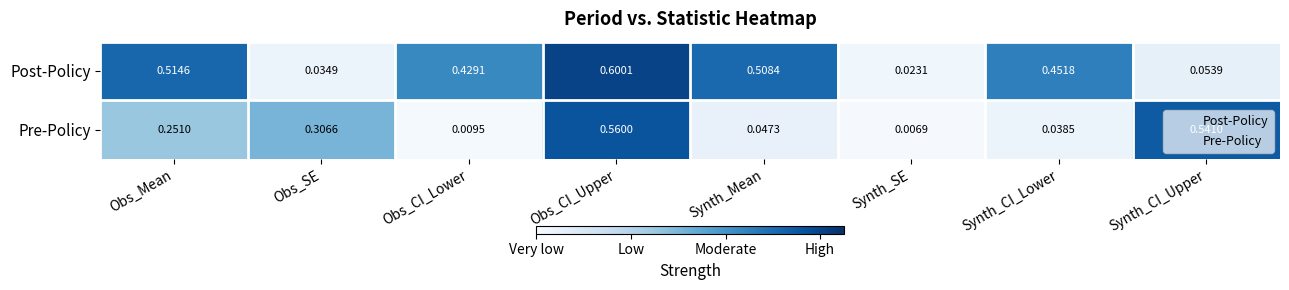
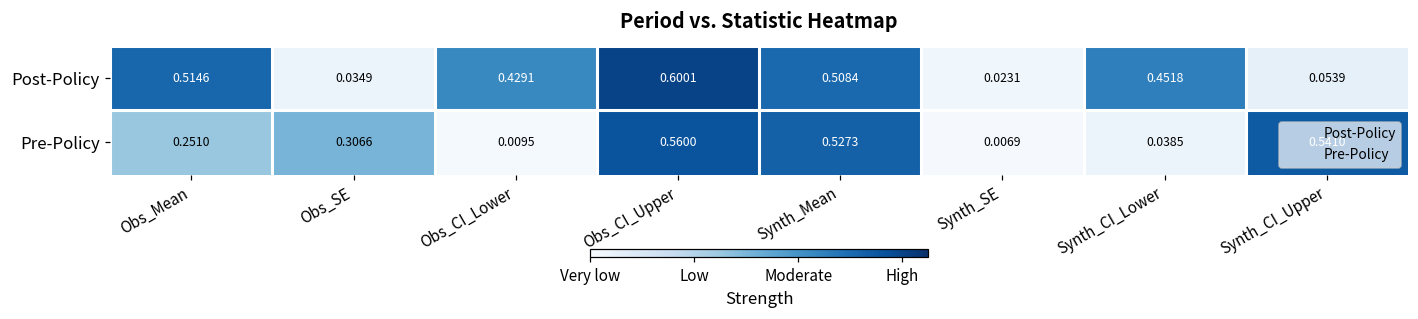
  {
    "Post-Policy": {
      "Obs_Mean": 0.5146,
      "Obs_SE": 0.0349,
      "Obs_CI_Lower": 0.4291,
      "Obs_CI_Upper": 0.6001,
      "Synth_Mean": 0.5084,
      "Synth_SE": 0.0231,
      "Synth_CI_Lower": 0.4518,
      "Synth_CI_Upper": 0.0539
    },
    "Pre-Policy": {
      "Obs_Mean": 0.2510,
      "Obs_SE": 0.3066,
      "Obs_CI_Lower": 0.0095,
      "Obs_CI_Upper": 0.5600,
-     "Synth_Mean": 0.0473,
+     "Synth_Mean": 0.5273,
      "Synth_SE": 0.0069,
      "Synth_CI_Lower": 0.0385
    }
  }
